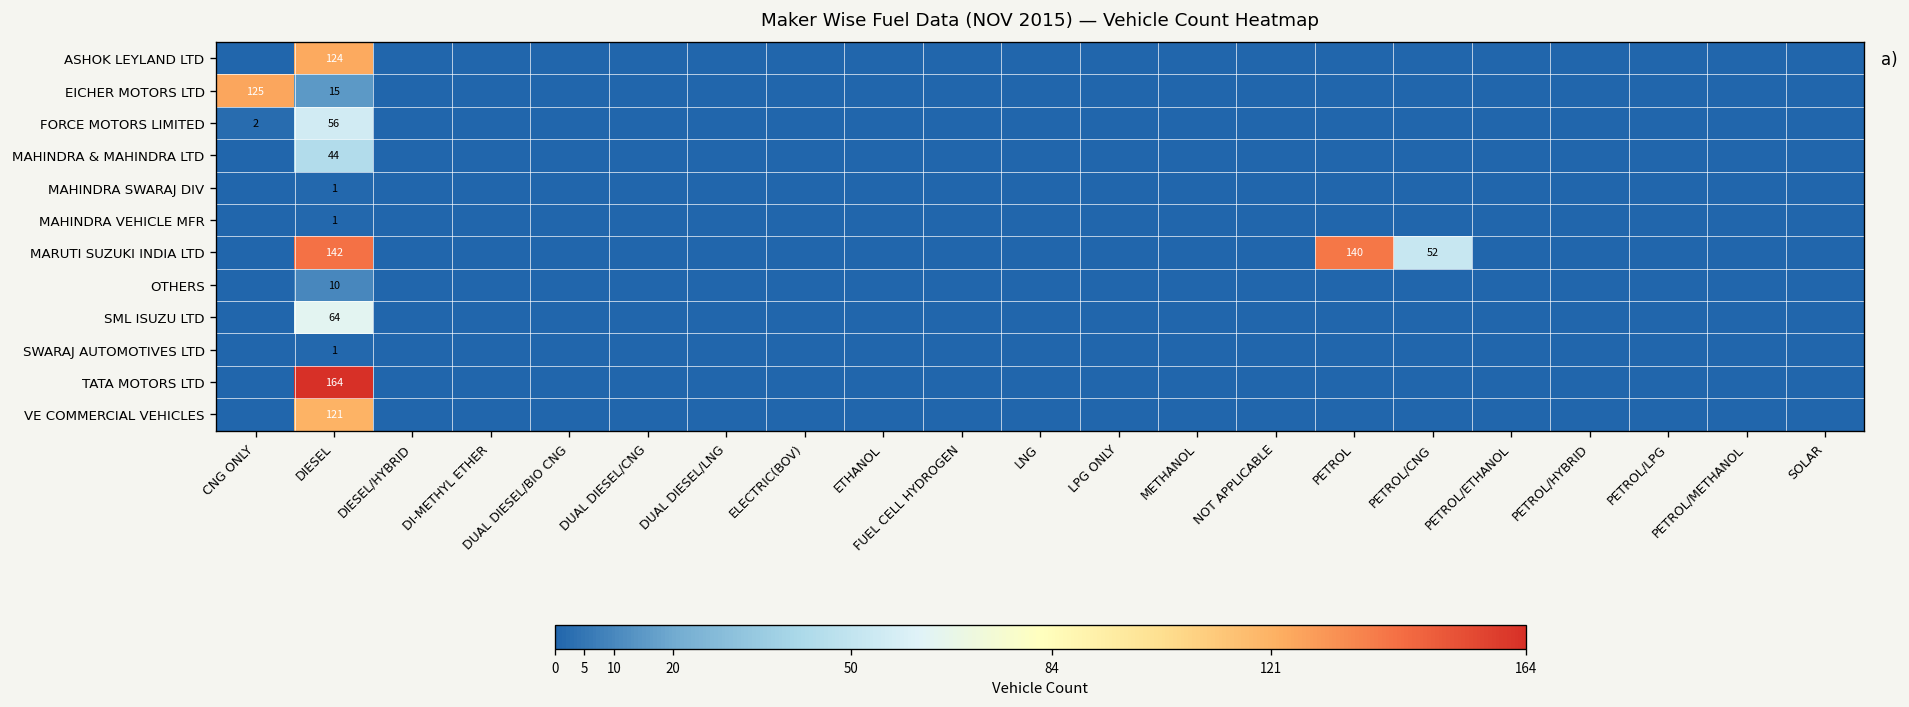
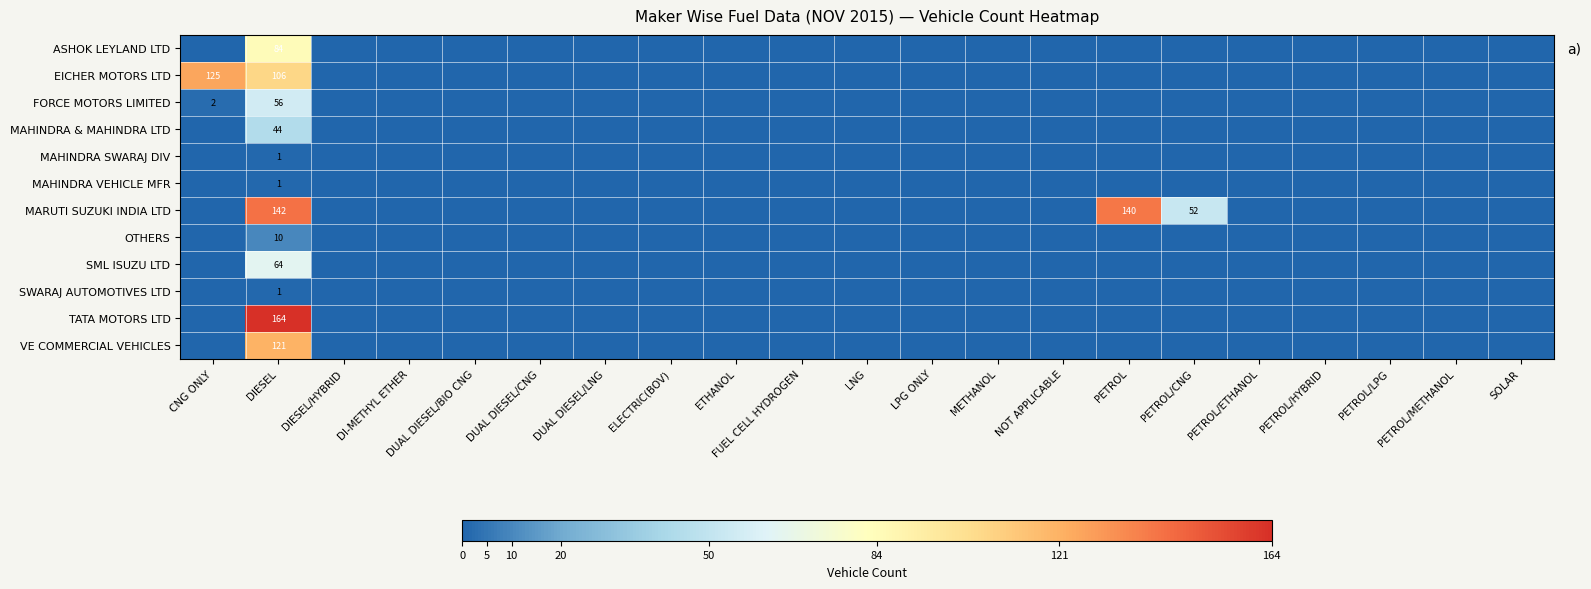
  {
    "ASHOK LEYLAND LTD": {
-     "DIESEL": 124
+     "DIESEL": 84
    },
    "EICHER MOTORS LTD": {
      "CNG ONLY": 125,
-     "DIESEL": 15
+     "DIESEL": 106
    },
    "FORCE MOTORS LIMITED": {
      "CNG ONLY": 2,
      "DIESEL": 56
    },
    "MAHINDRA & MAHINDRA LTD": {
      "DIESEL": 44
    },
    "MAHINDRA SWARAJ DIV": {
      "DIESEL": 1
    },
    "MAHINDRA VEHICLE MFR": {
      "DIESEL": 1
    },
    "MARUTI SUZUKI INDIA LTD": {
      "DIESEL": 142,
      "PETROL": 140,
      "PETROL/CNG": 52
    },
    "OTHERS": {
      "DIESEL": 10
    },
    "SML ISUZU LTD": {
      "DIESEL": 64
    },
    "SWARAJ AUTOMOTIVES LTD": {
      "DIESEL": 1
    },
    "TATA MOTORS LTD": {
      "DIESEL": 164
    },
    "VE COMMERCIAL VEHICLES": {
      "DIESEL": 121
    }
  }
